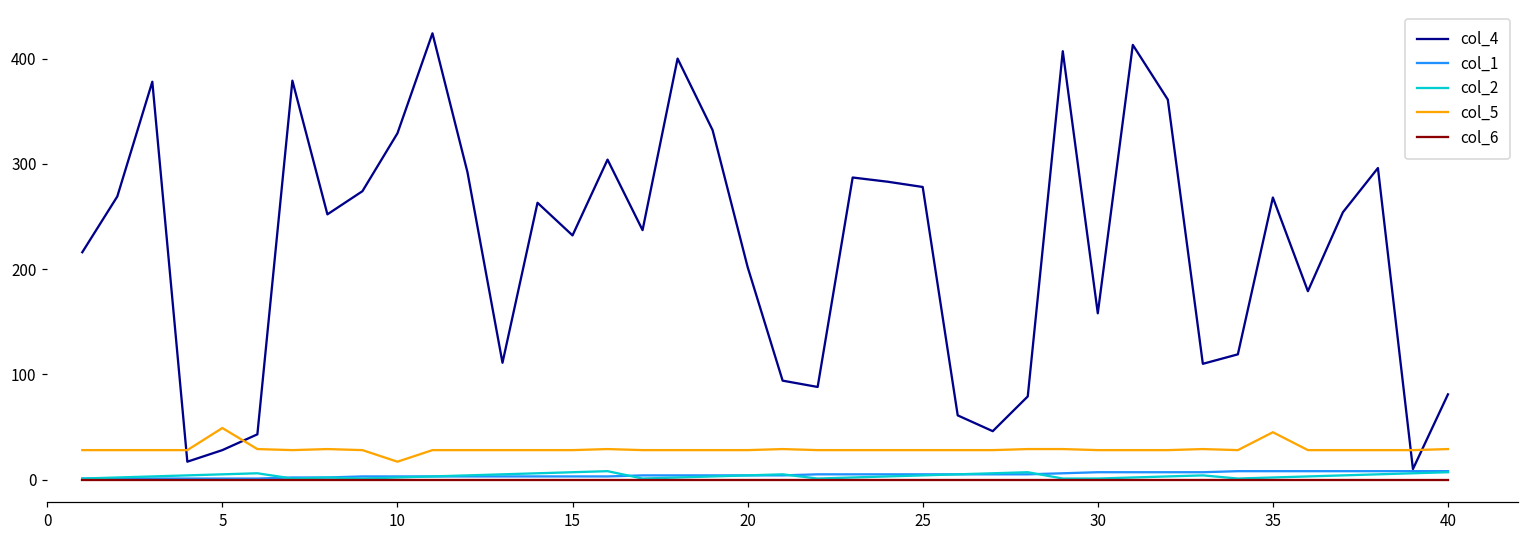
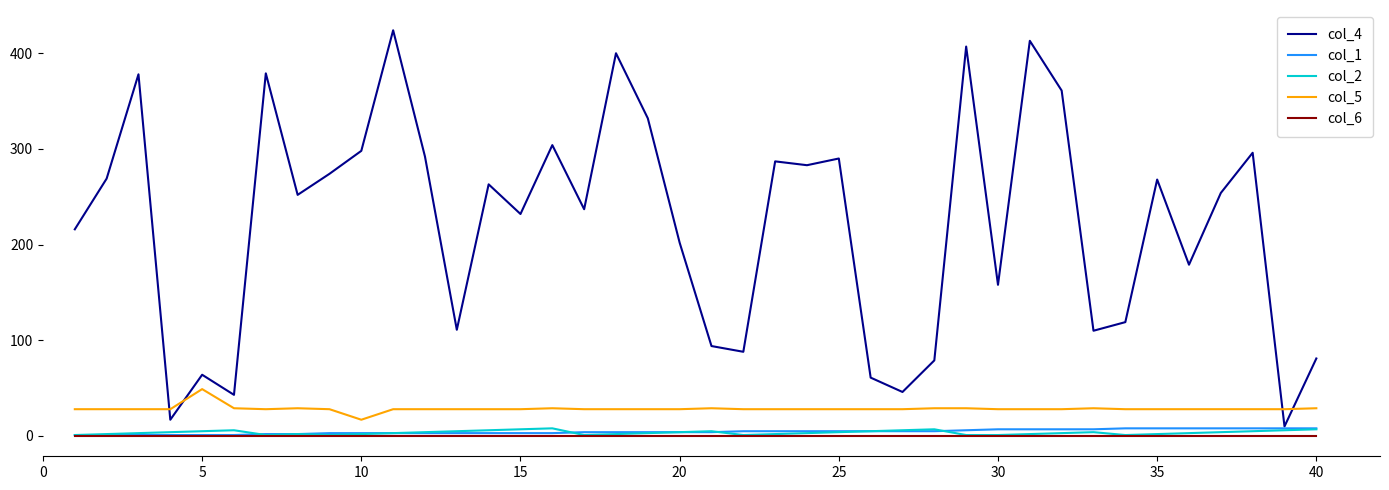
  {
    "col_4": {
-     "5": 30,
-     "10": 330,
+     "5": 60,
+     "10": 300,
      "15": 230,
      "20": 200,
-     "25": 280,
+     "25": 290,
      "30": 160,
      "35": 270,
      "40": 80
    },
    "col_1": {
      "15": 0,
      "30": 10,
      "35": 10
    },
    "col_2": {
      "5": 10,
      "15": 10
    },
    "col_5": {
      "5": 50,
      "10": 20,
      "15": 30,
      "20": 30,
      "25": 30,
      "30": 30,
-     "35": 50,
+     "35": 30,
      "40": 30
    },
    "col_6": {
      "15": 0,
      "20": 0,
      "25": 0,
      "40": 0
    }
  }
